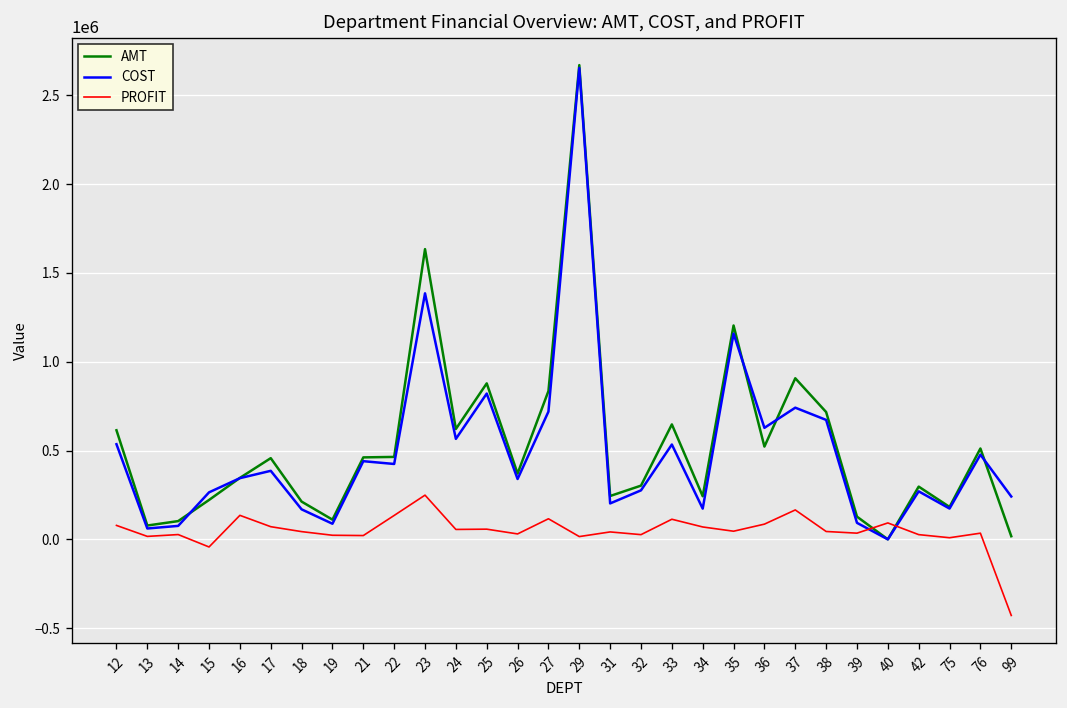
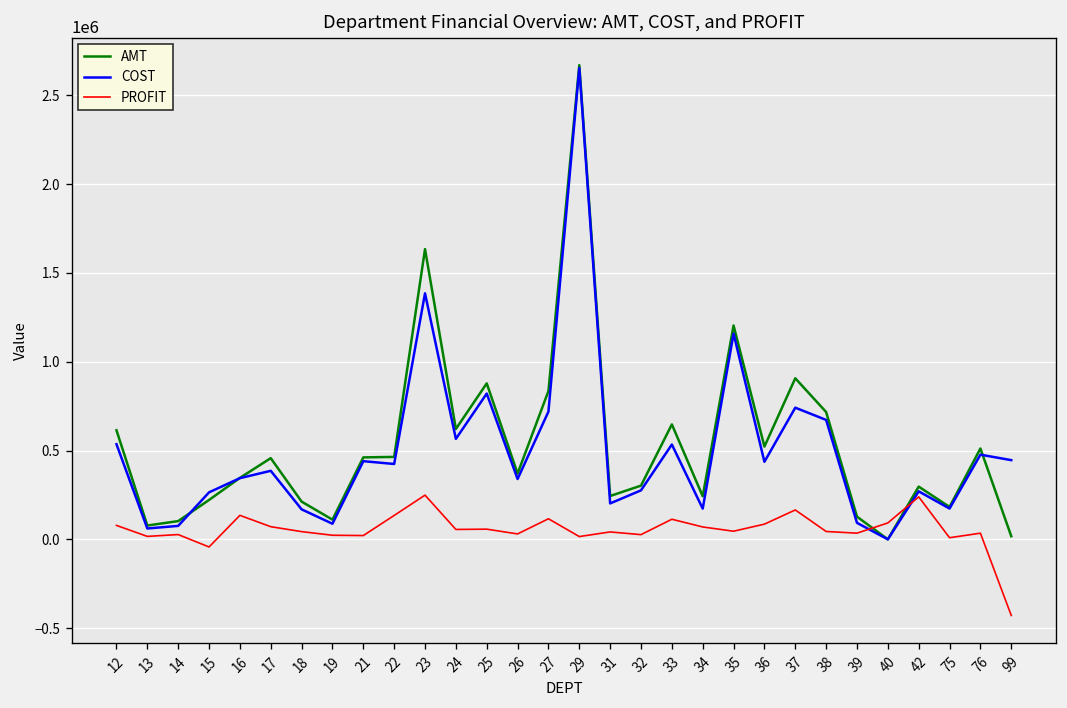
  {
    "AMT": {
      "12": 610000,
      "14": 100000,
      "15": 220000,
      "17": 460000,
      "18": 210000,
      "19": 110000,
      "21": 460000,
      "22": 460000,
      "23": 1630000,
      "24": 620000,
      "25": 880000,
      "26": 370000,
      "27": 830000,
      "31": 240000,
      "32": 300000,
      "33": 650000,
      "34": 240000,
      "35": 1200000,
      "36": 520000,
      "37": 910000,
      "38": 720000,
      "39": 130000,
      "42": 300000,
      "76": 510000,
      "99": 20000
    },
    "COST": {
      "12": 540000,
      "14": 80000,
      "15": 260000,
      "17": 390000,
      "18": 170000,
      "19": 90000,
      "21": 440000,
      "22": 420000,
      "23": 1390000,
      "24": 570000,
      "25": 820000,
      "26": 340000,
      "27": 720000,
      "31": 200000,
      "32": 280000,
      "33": 530000,
      "34": 170000,
      "35": 1160000,
-     "36": 630000,
+     "36": 440000,
      "37": 740000,
      "38": 670000,
      "39": 90000,
      "42": 270000,
      "76": 480000,
-     "99": 240000
+     "99": 450000
    },
    "PROFIT": {
      "12": 80000,
      "13": 20000,
      "14": 30000,
      "15": -40000,
      "16": 140000,
      "17": 70000,
      "18": 40000,
      "19": 20000,
      "21": 20000,
      "22": 130000,
      "23": 250000,
      "24": 60000,
      "25": 60000,
      "26": 30000,
      "27": 120000,
      "29": 20000,
      "31": 40000,
      "32": 30000,
      "33": 110000,
      "34": 70000,
      "35": 50000,
      "36": 90000,
      "37": 170000,
      "38": 40000,
      "39": 30000,
      "40": 90000,
-     "42": 30000,
+     "42": 240000,
      "75": 10000,
      "76": 30000,
      "99": -430000
    }
  }
